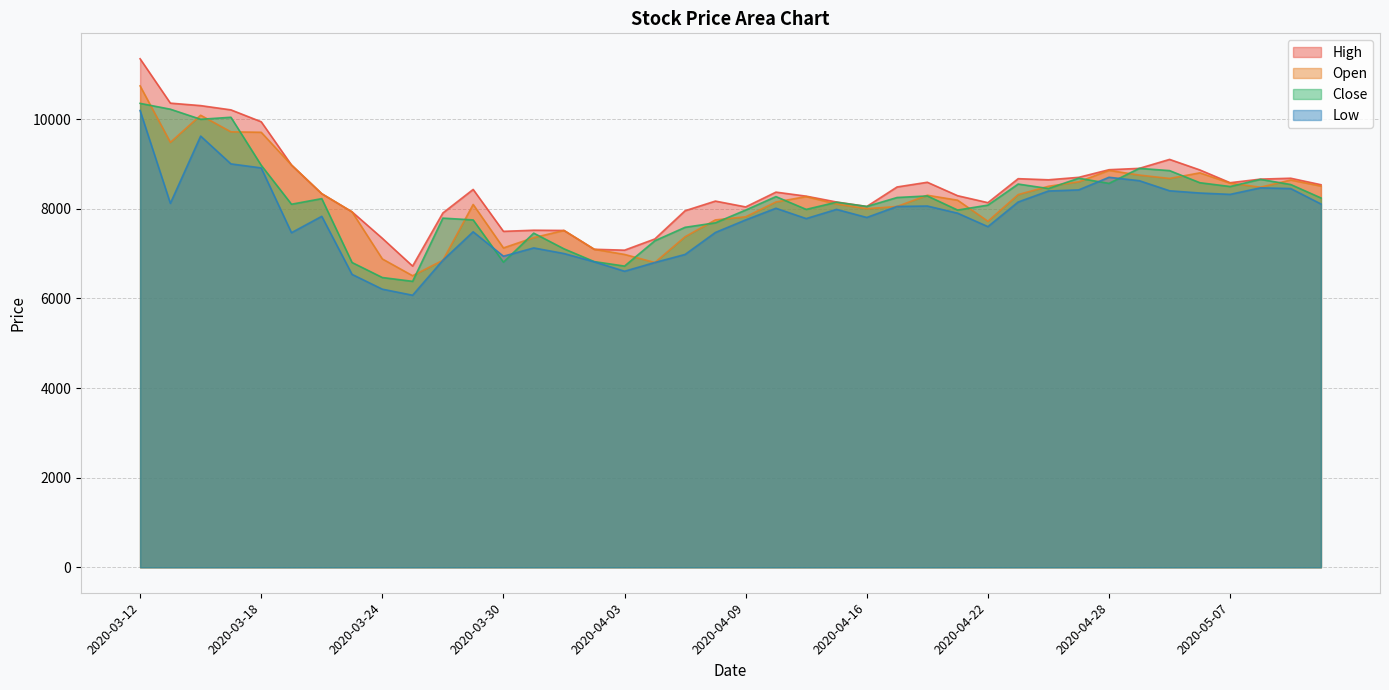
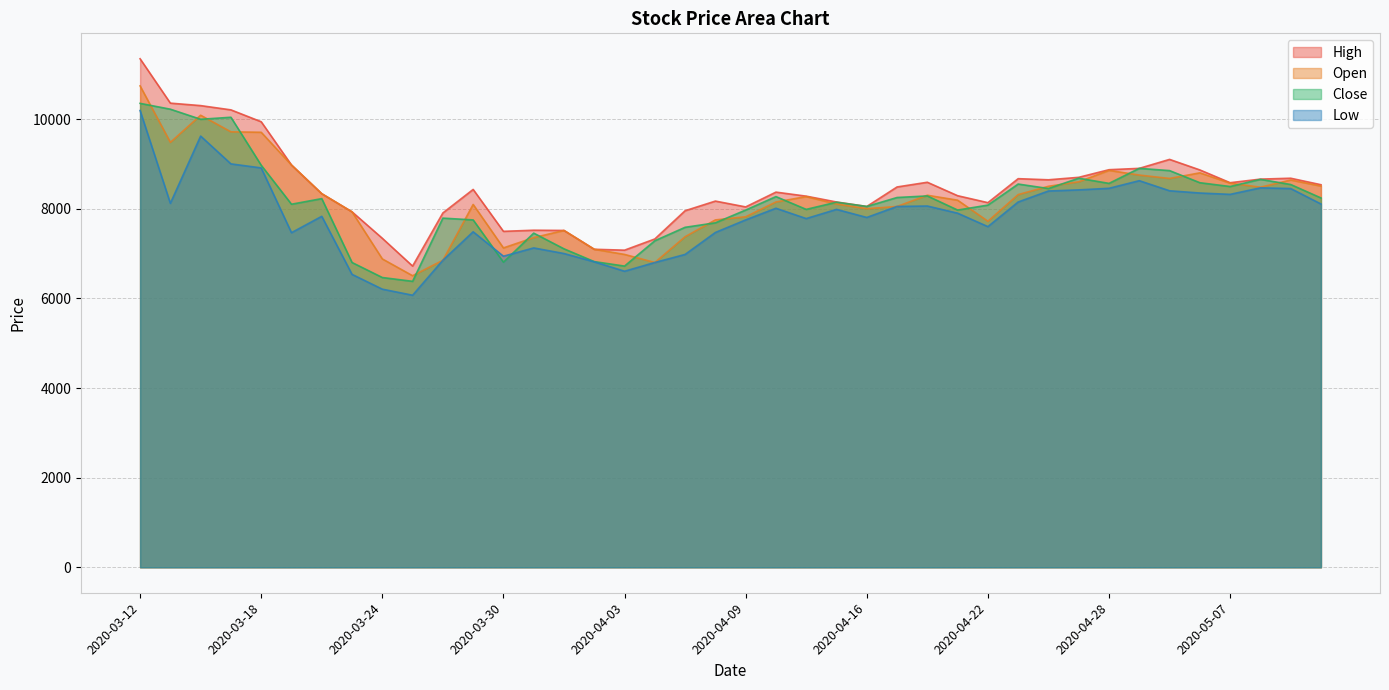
  {
    "Close": {
      "2020-03-12": 10400,
      "2020-03-18": 9000,
      "2020-03-24": 6500,
      "2020-03-30": 6800,
      "2020-04-03": 6700,
      "2020-04-09": 8000,
      "2020-04-28": 8600,
      "2020-05-07": 8500
    },
    "Low": {
      "2020-03-12": 10200,
      "2020-03-18": 8900,
      "2020-03-24": 6200,
      "2020-03-30": 6900,
      "2020-04-03": 6600,
      "2020-04-09": 7800,
      "2020-04-16": 7800,
      "2020-04-22": 7600,
-     "2020-04-28": 8700,
+     "2020-04-28": 8500,
      "2020-05-07": 8300
    }
  }
